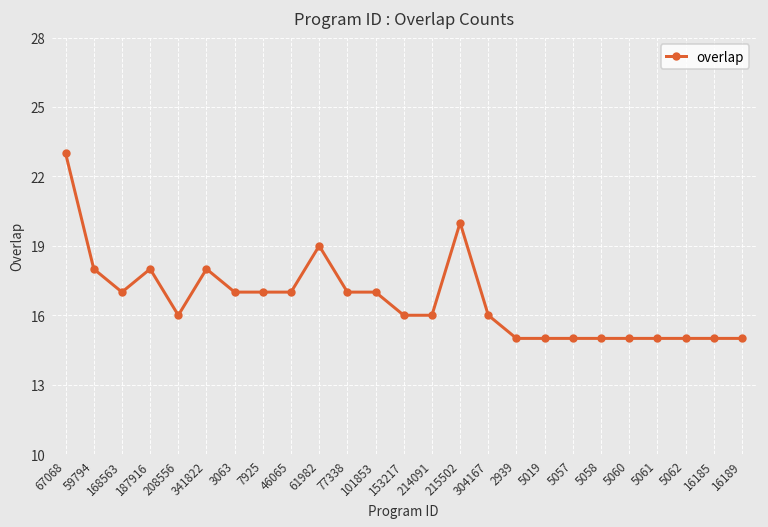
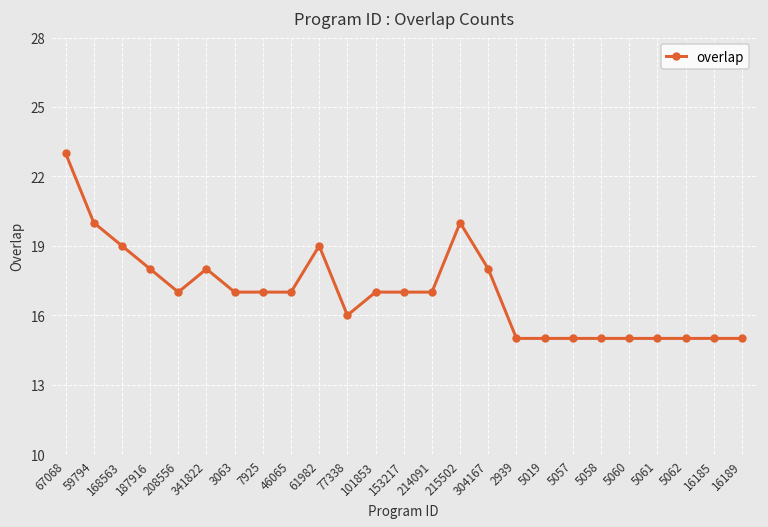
  {
    "67068": 23,
-   "59794": 18,
-   "168563": 17,
+   "59794": 20,
+   "168563": 19,
    "187916": 18,
-   "208556": 16,
+   "208556": 17,
    "341822": 18,
    "3063": 17,
    "7925": 17,
    "46065": 17,
    "61982": 19,
-   "77338": 17,
+   "77338": 16,
    "101853": 17,
-   "153217": 16,
-   "214091": 16,
+   "153217": 17,
+   "214091": 17,
    "215502": 20,
-   "304167": 16,
+   "304167": 18,
    "2939": 15,
    "5019": 15,
    "5057": 15,
    "5058": 15,
    "5060": 15,
    "5061": 15,
    "5062": 15,
    "16185": 15,
    "16189": 15
  }
